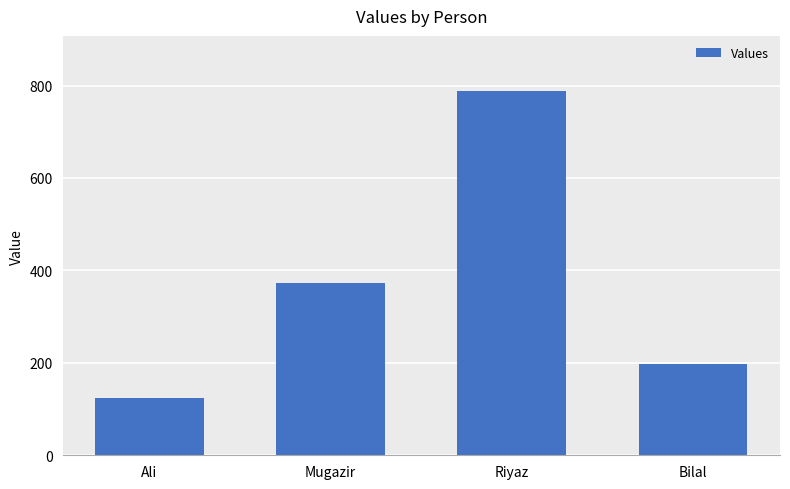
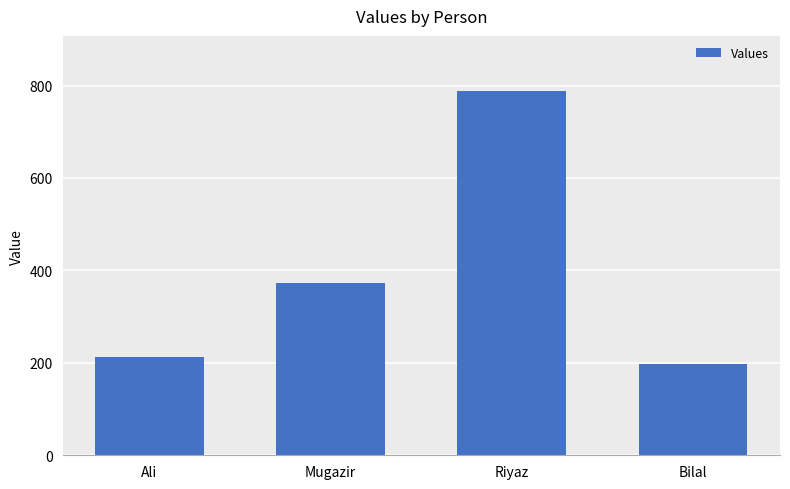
  {
-   "Ali": 120,
+   "Ali": 210,
    "Mugazir": 370,
    "Riyaz": 790,
    "Bilal": 200
  }
